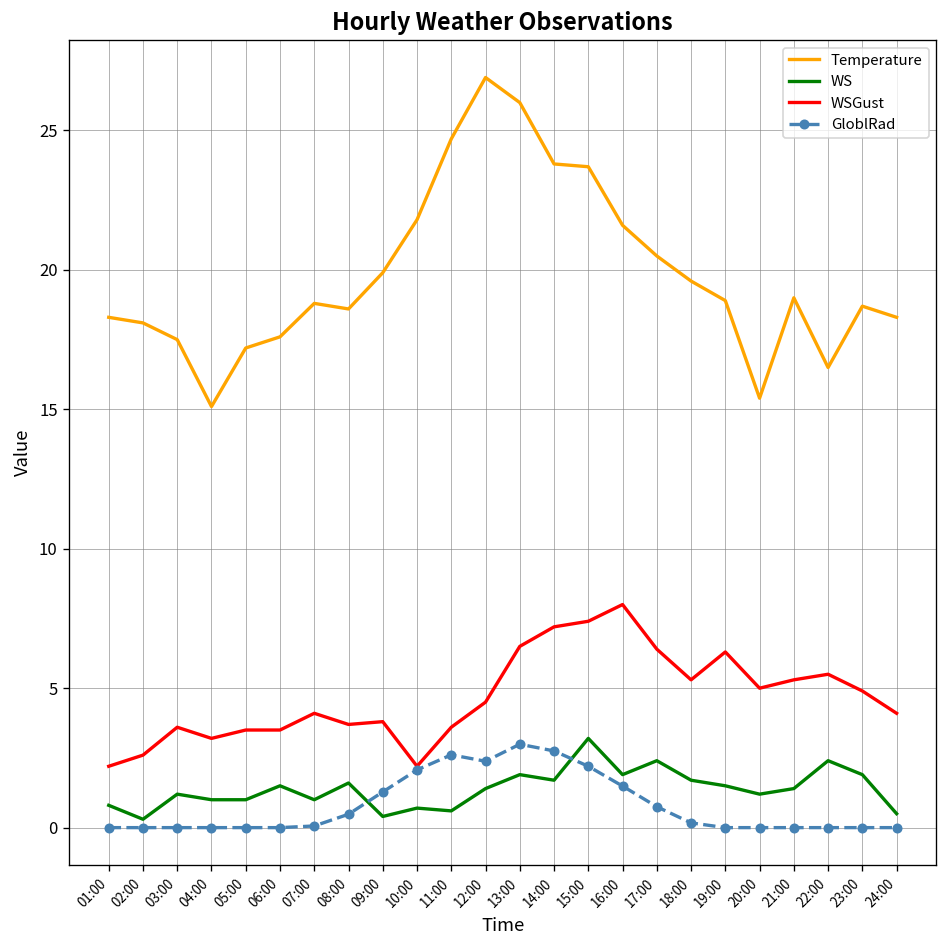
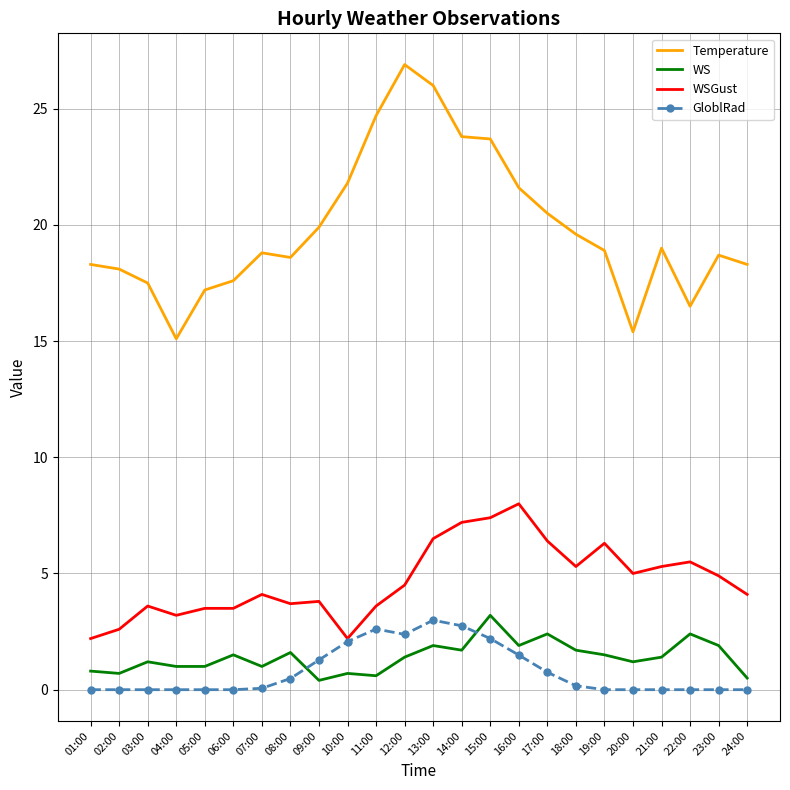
  {
    "Temperature": {
      "01:00": 18.3,
      "02:00": 18.1,
      "03:00": 17.5,
      "04:00": 15.1,
      "05:00": 17.2,
      "06:00": 17.6,
      "07:00": 18.8,
      "08:00": 18.6,
      "09:00": 19.9,
      "10:00": 21.8,
      "11:00": 24.7,
      "12:00": 26.9,
      "13:00": 26.0,
      "14:00": 23.8,
      "15:00": 23.7,
      "16:00": 21.6,
      "17:00": 20.5,
      "18:00": 19.6,
      "19:00": 18.9,
      "20:00": 15.4,
      "21:00": 19.0,
      "22:00": 16.5,
      "23:00": 18.7,
      "24:00": 18.3
    },
    "WS": {
      "01:00": 0.8,
-     "02:00": 0.3,
+     "02:00": 0.7,
      "03:00": 1.2,
      "04:00": 1.0,
      "05:00": 1.0,
      "06:00": 1.5,
      "07:00": 1.0,
      "08:00": 1.6,
      "09:00": 0.4,
      "10:00": 0.7,
      "11:00": 0.6,
      "12:00": 1.4,
      "13:00": 1.9,
      "14:00": 1.7,
      "15:00": 3.2,
      "16:00": 1.9,
      "17:00": 2.4,
      "18:00": 1.7,
      "19:00": 1.5,
      "20:00": 1.2,
      "21:00": 1.4,
      "22:00": 2.4,
      "23:00": 1.9,
      "24:00": 0.5
    },
    "WSGust": {
      "01:00": 2.2,
      "02:00": 2.6,
      "03:00": 3.6,
      "04:00": 3.2,
      "05:00": 3.5,
      "06:00": 3.5,
      "07:00": 4.1,
      "08:00": 3.7,
      "09:00": 3.8,
      "10:00": 2.2,
      "11:00": 3.6,
      "12:00": 4.5,
      "13:00": 6.5,
      "14:00": 7.2,
      "15:00": 7.4,
      "16:00": 8.0,
      "17:00": 6.4,
      "18:00": 5.3,
      "19:00": 6.3,
      "20:00": 5.0,
      "21:00": 5.3,
      "22:00": 5.5,
      "23:00": 4.9,
      "24:00": 4.1
    },
    "GloblRad": {
      "01:00": 0.0,
      "02:00": 0.0,
      "03:00": 0.0,
      "04:00": 0.0,
      "05:00": 0.0,
      "06:00": 0.0,
      "07:00": 0.1,
      "08:00": 0.5,
      "09:00": 1.3,
      "10:00": 2.1,
      "11:00": 2.6,
      "12:00": 2.4,
      "13:00": 3.0,
      "14:00": 2.8,
      "15:00": 2.2,
      "16:00": 1.5,
      "17:00": 0.8,
      "18:00": 0.2,
      "19:00": 0.0,
      "20:00": 0.0,
      "21:00": 0.0,
      "22:00": 0.0,
      "23:00": 0.0,
      "24:00": 0.0
    }
  }
